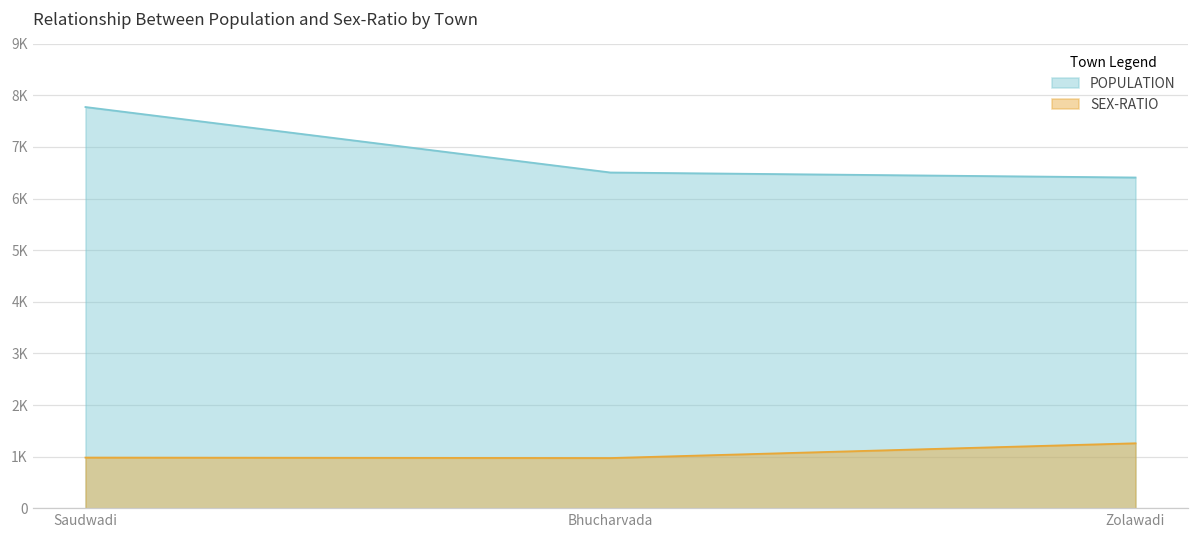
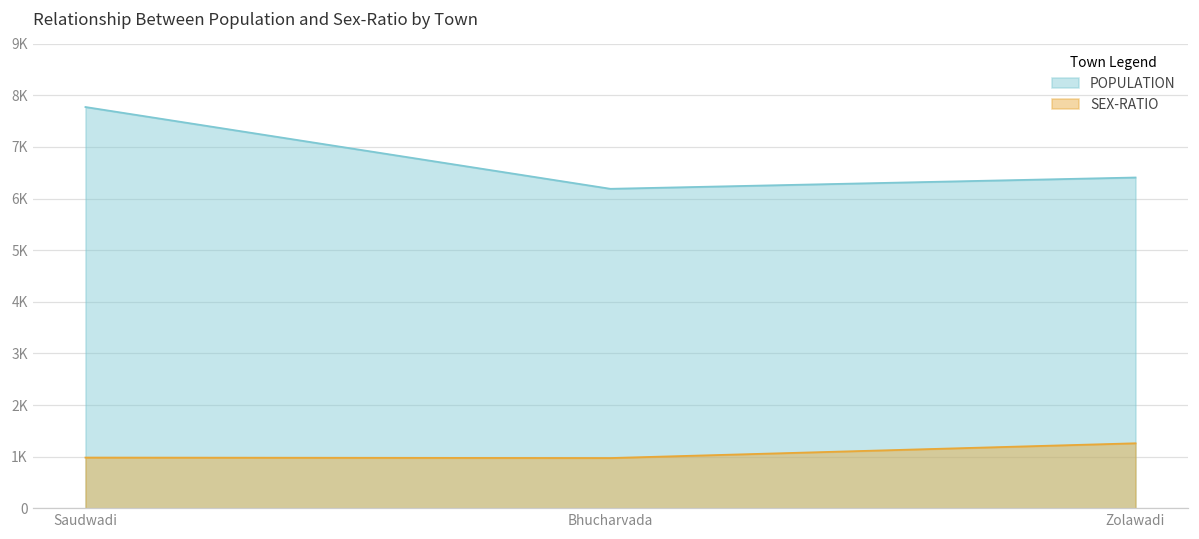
  {
    "POPULATION": {
      "Saudwadi": 7800,
-     "Bhucharvada": 6500,
+     "Bhucharvada": 6200,
      "Zolawadi": 6400
    },
    "SEX-RATIO": {
      "Saudwadi": 1000,
      "Bhucharvada": 1000,
      "Zolawadi": 1300
    }
  }
